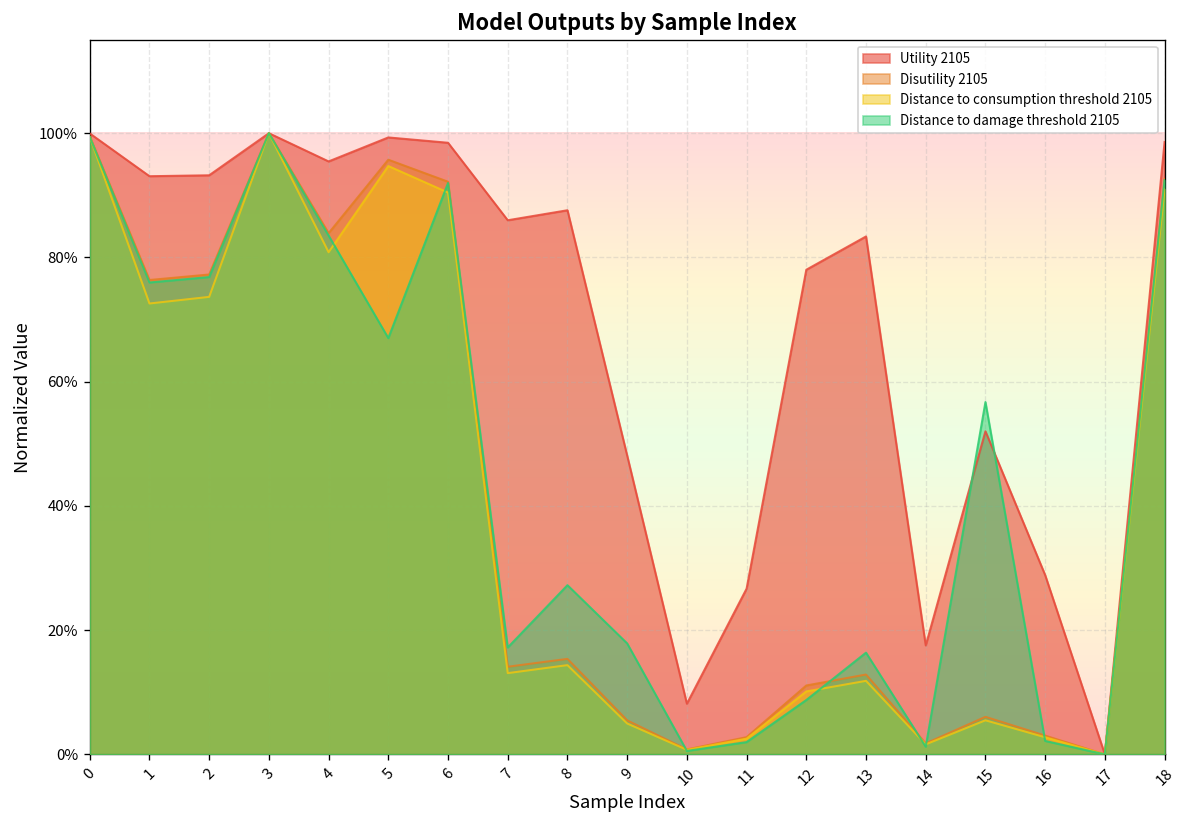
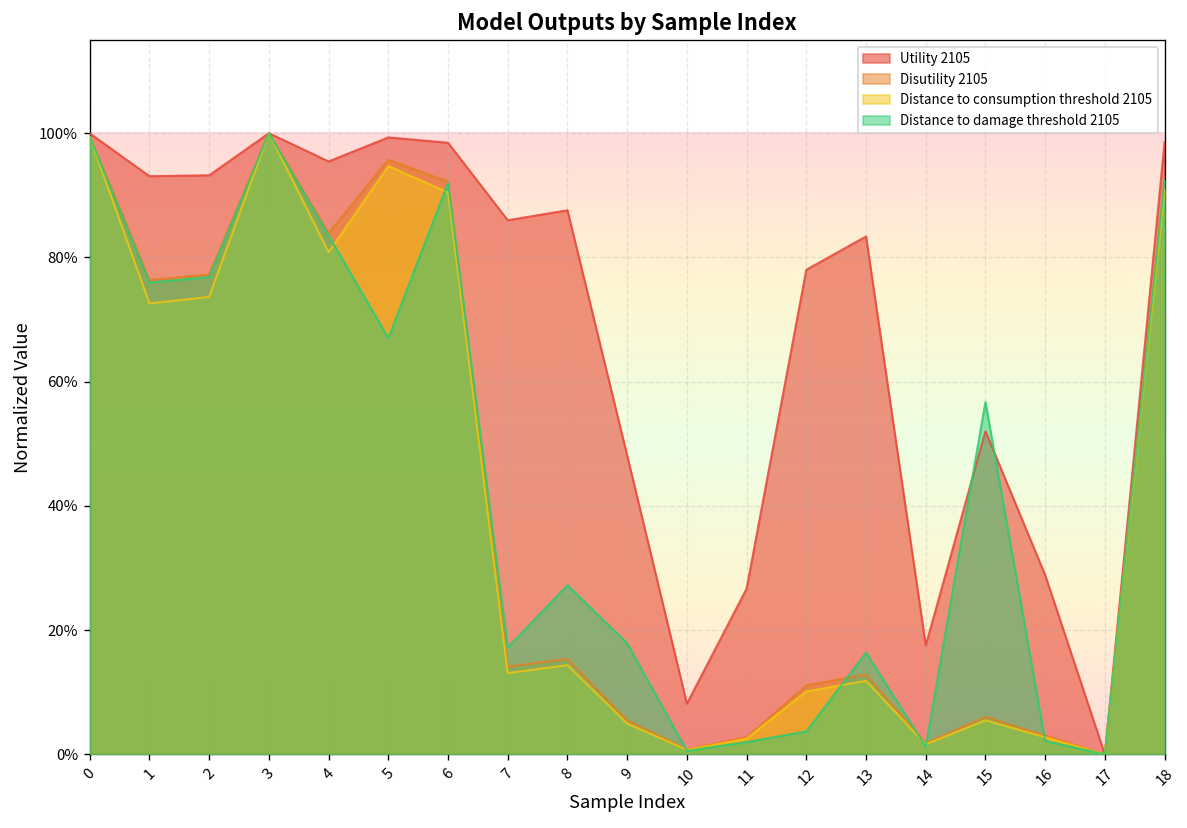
  {
    "Distance to damage threshold 2105": {
      "5": "67%",
      "7": "17%",
      "8": "27%",
      "9": "18%",
      "11": "2%",
-     "12": "9%",
+     "12": "4%",
      "13": "16%",
      "15": "57%",
      "16": "2%"
    }
  }
